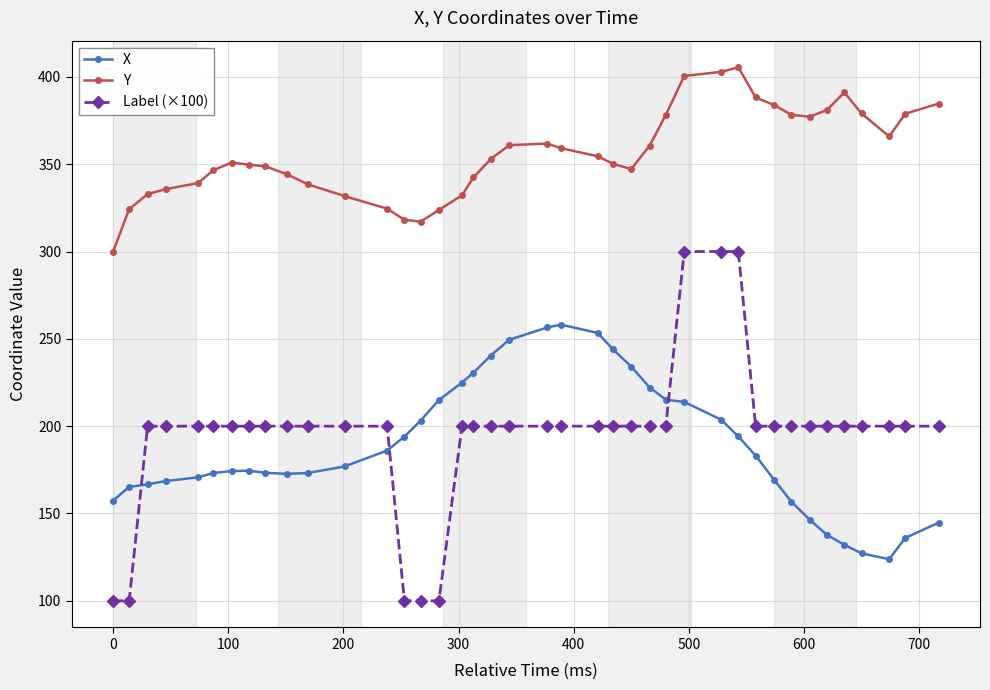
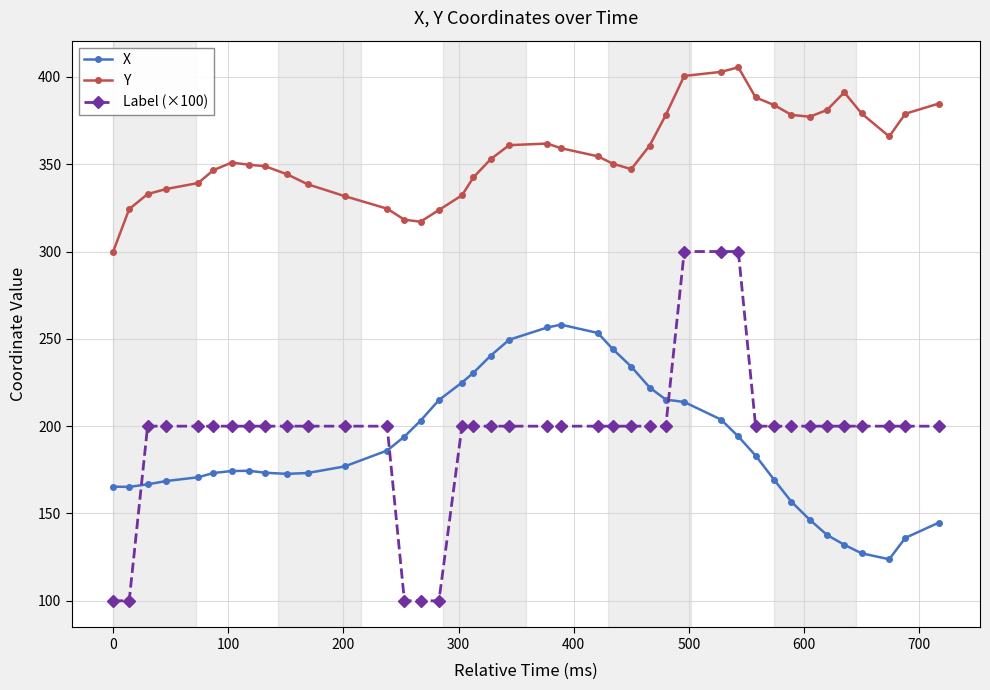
  {
    "X": {
-     "0": 157
+     "0": 165
    },
    "Y": {
      "0": 300
    },
    "Label (×100)": {
      "0": 100
    }
  }
